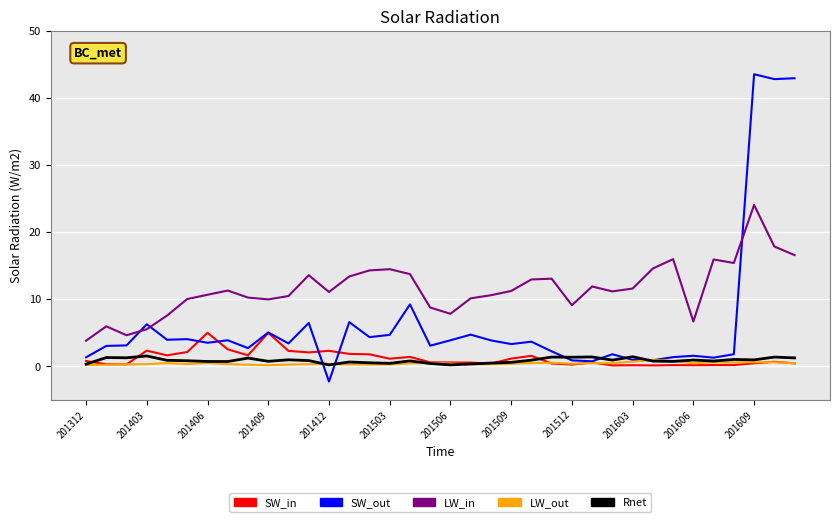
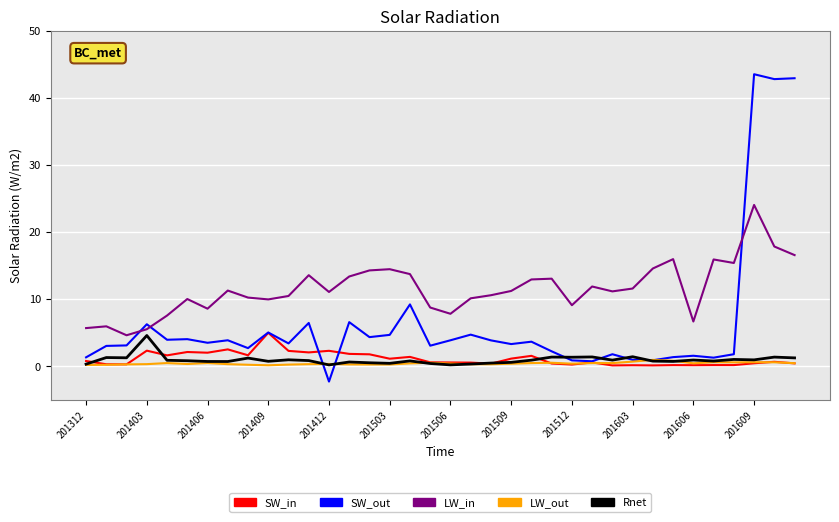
  {
    "SW_in": {
      "201312": 1,
      "201403": 2,
-     "201406": 5,
+     "201406": 2,
      "201412": 2,
      "201503": 1,
      "201509": 1,
      "201603": 0
    },
    "SW_out": {
      "201312": 1,
      "201403": 6,
      "201406": 3,
      "201412": -2,
      "201503": 5,
      "201506": 4,
      "201509": 3,
      "201512": 1,
      "201606": 2,
      "201609": 44
    },
    "LW_in": {
-     "201312": 4,
+     "201312": 6,
      "201403": 5,
-     "201406": 11,
+     "201406": 9,
      "201409": 10,
      "201412": 11,
      "201503": 14,
      "201506": 8,
      "201509": 11,
      "201512": 9,
      "201603": 12,
      "201606": 7,
      "201609": 24
    },
    "LW_out": {
      "201403": 0,
      "201409": 0
    },
    "Rnet": {
-     "201403": 2,
+     "201403": 5,
      "201409": 1,
      "201512": 1,
      "201603": 1,
      "201606": 1
    }
  }
